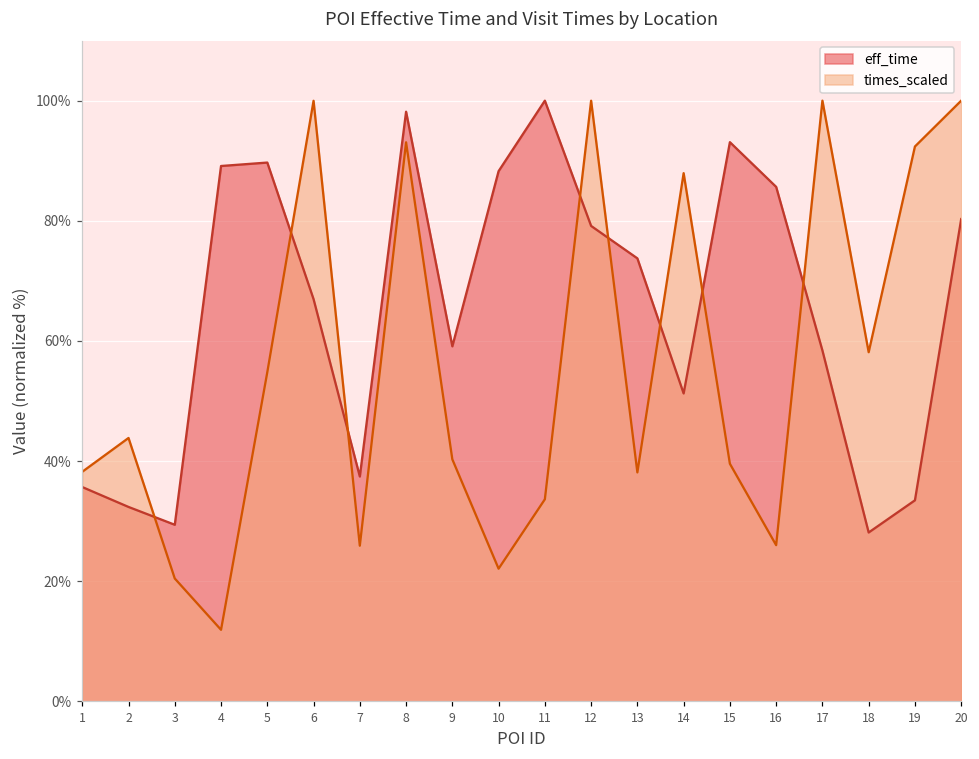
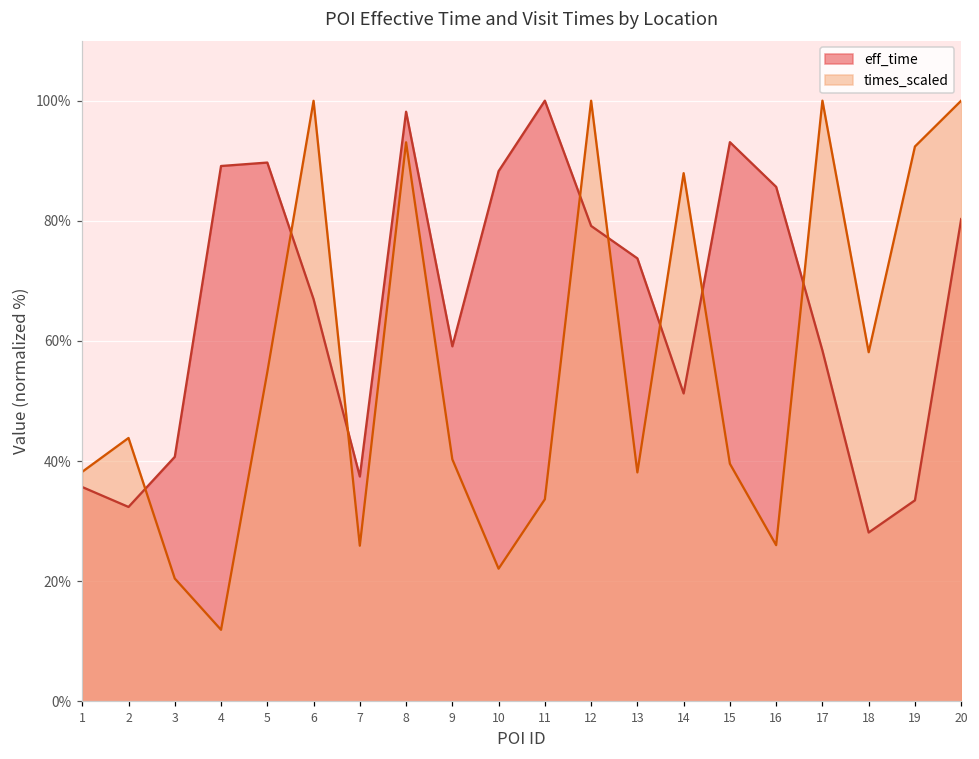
  {
    "eff_time": {
      "1": "36%",
      "2": "32%",
-     "3": "29%",
+     "3": "41%",
      "4": "89%",
      "5": "90%",
      "6": "67%",
      "7": "37%",
      "8": "98%",
      "9": "59%",
      "10": "88%",
      "11": "100%",
      "12": "79%",
      "13": "74%",
      "14": "51%",
      "15": "93%",
      "16": "86%",
      "17": "58%",
      "18": "28%",
      "19": "33%",
      "20": "80%"
    },
    "times_scaled": {
      "1": "38%",
      "2": "44%",
      "3": "20%",
      "4": "12%",
      "5": "55%",
      "6": "100%",
      "7": "26%",
      "8": "93%",
      "9": "40%",
      "10": "22%",
      "11": "34%",
      "12": "100%",
      "13": "38%",
      "14": "88%",
      "15": "40%",
      "16": "26%",
      "17": "100%",
      "18": "58%",
      "19": "92%",
      "20": "100%"
    }
  }
